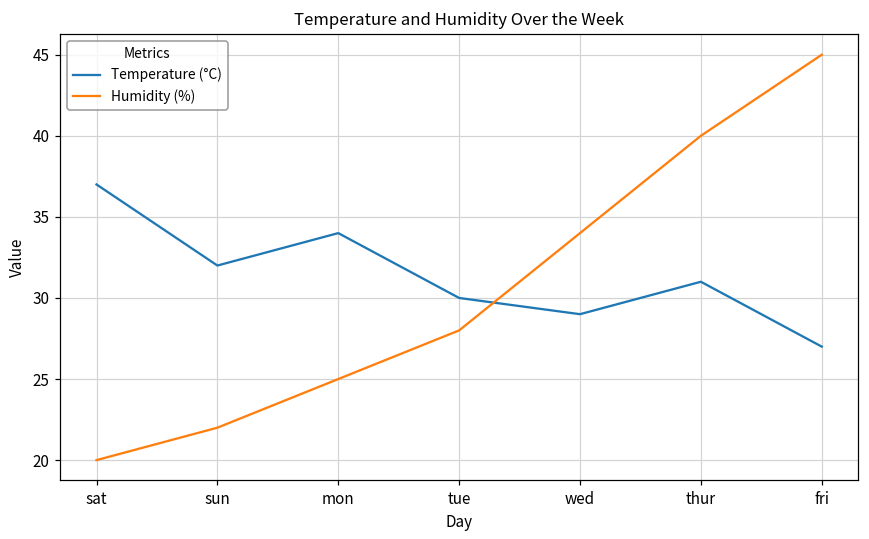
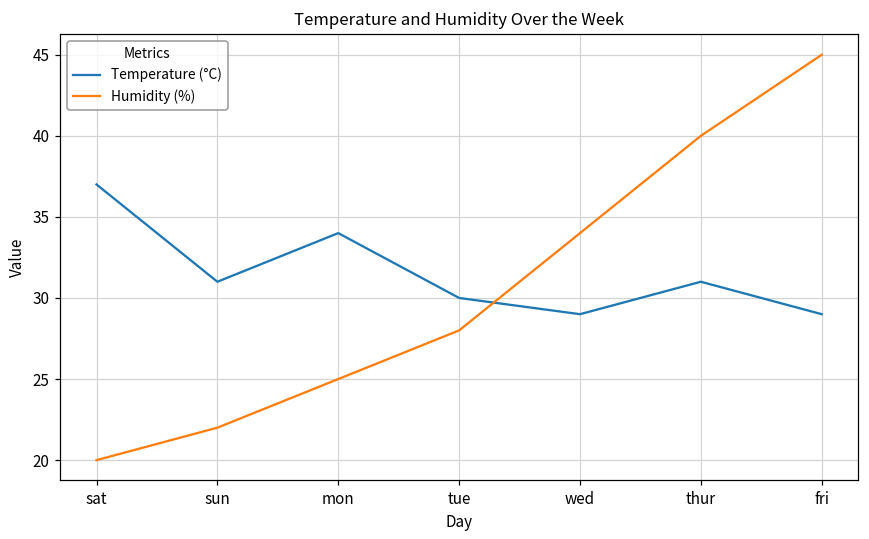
  {
    "Temperature (°C)": {
      "sat": 37,
-     "sun": 32,
+     "sun": 31,
      "mon": 34,
      "tue": 30,
      "wed": 29,
      "thur": 31,
-     "fri": 27
+     "fri": 29
    },
    "Humidity (%)": {
      "sat": 20,
      "sun": 22,
      "mon": 25,
      "tue": 28,
      "wed": 34,
      "thur": 40,
      "fri": 45
    }
  }
